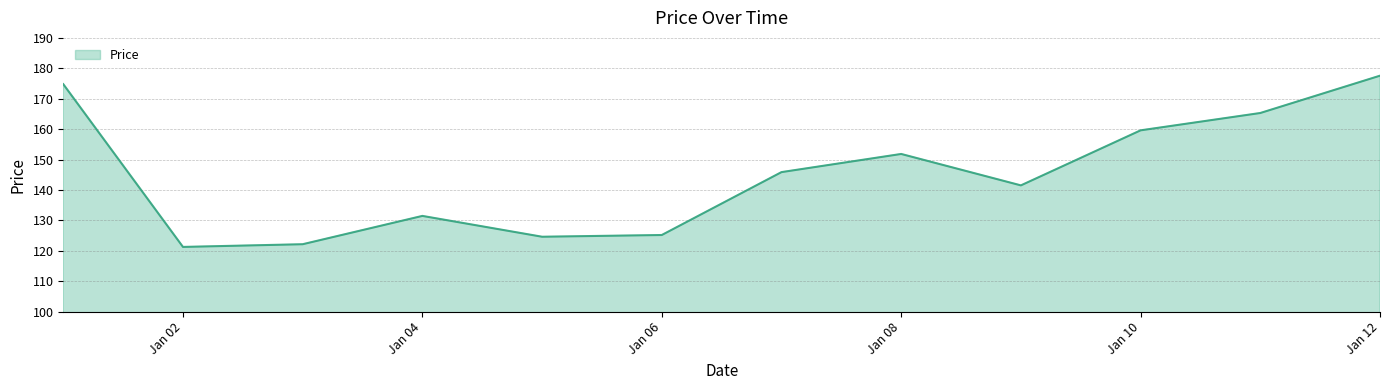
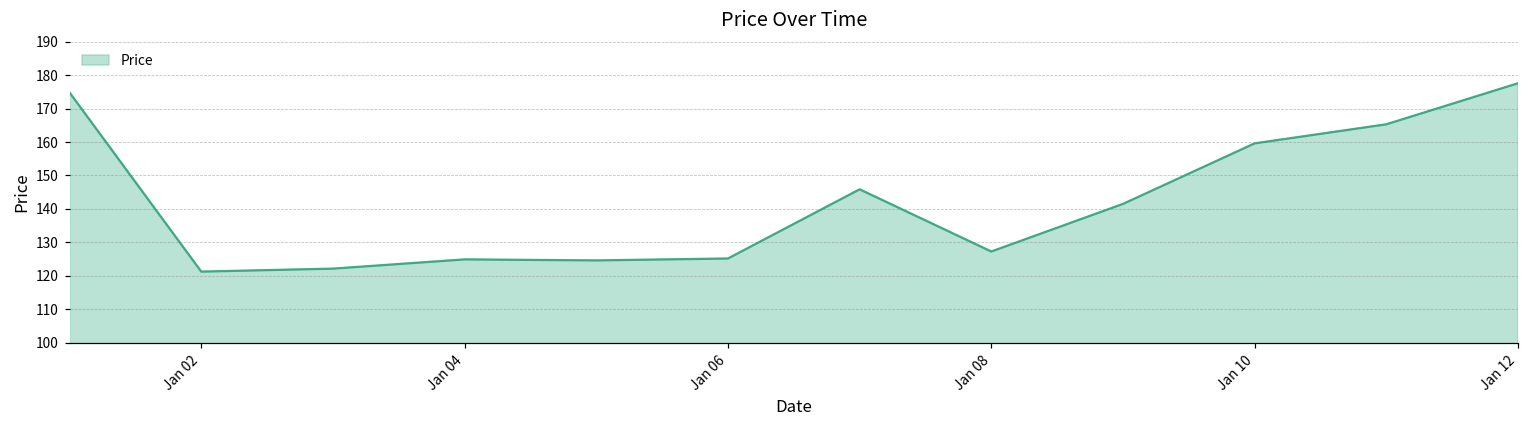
  {
    "Jan 02": 121,
-   "Jan 04": 131,
+   "Jan 04": 125,
    "Jan 06": 125,
-   "Jan 08": 152,
+   "Jan 08": 127,
    "Jan 10": 160,
    "Jan 12": 178
  }
